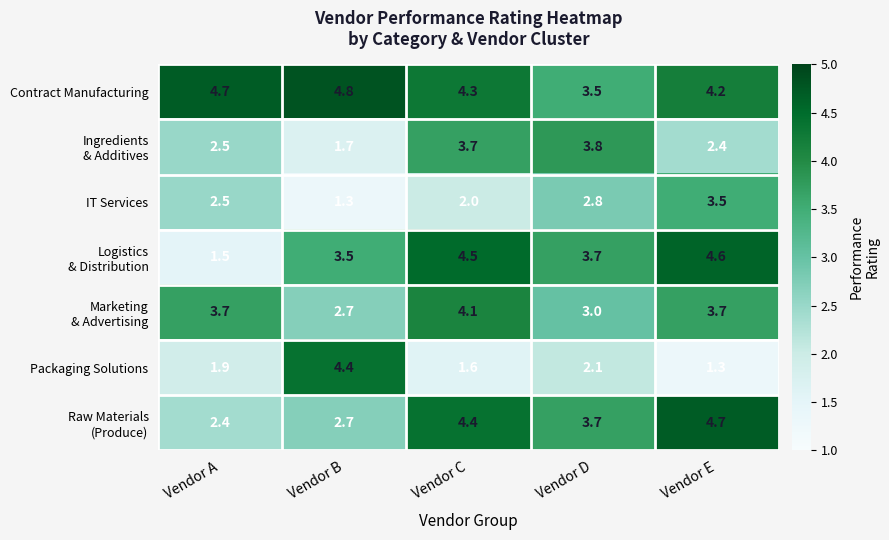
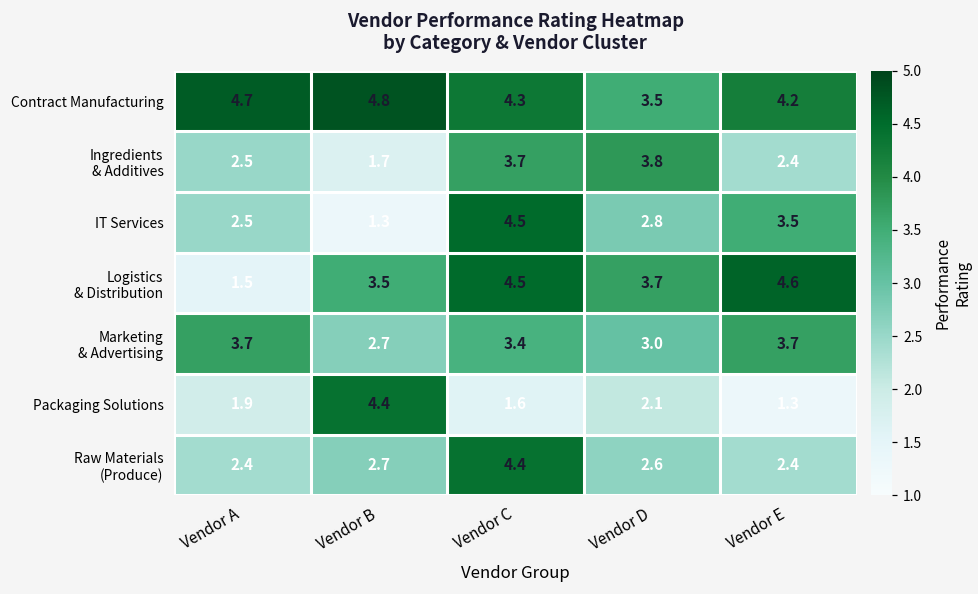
  {
    "Contract Manufacturing": {
      "Vendor A": 4.7,
      "Vendor B": 4.8,
      "Vendor C": 4.3,
      "Vendor D": 3.5,
      "Vendor E": 4.2
    },
    "Ingredients & Additives": {
      "Vendor A": 2.5,
      "Vendor C": 3.7,
      "Vendor D": 3.8,
      "Vendor E": 2.4
    },
    "IT Services": {
      "Vendor A": 2.5,
-     "Vendor C": 2.0,
+     "Vendor C": 4.5,
      "Vendor D": 2.8,
      "Vendor E": 3.5
    },
    "Logistics & Distribution": {
      "Vendor B": 3.5,
      "Vendor C": 4.5,
      "Vendor D": 3.7,
      "Vendor E": 4.6
    },
    "Marketing & Advertising": {
      "Vendor A": 3.7,
      "Vendor B": 2.7,
-     "Vendor C": 4.1,
+     "Vendor C": 3.4,
      "Vendor D": 3.0,
      "Vendor E": 3.7
    },
    "Packaging Solutions": {
      "Vendor B": 4.4,
      "Vendor D": 2.1
    },
    "Raw Materials (Produce)": {
      "Vendor A": 2.4,
      "Vendor B": 2.7,
      "Vendor C": 4.4,
-     "Vendor D": 3.7,
-     "Vendor E": 4.7
+     "Vendor D": 2.6,
+     "Vendor E": 2.4
    }
  }
